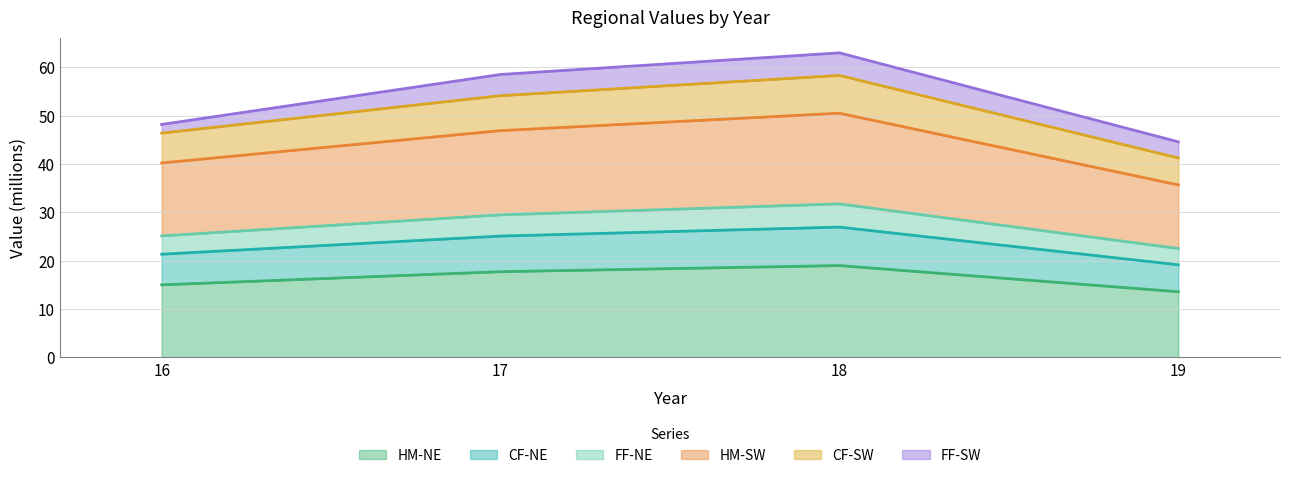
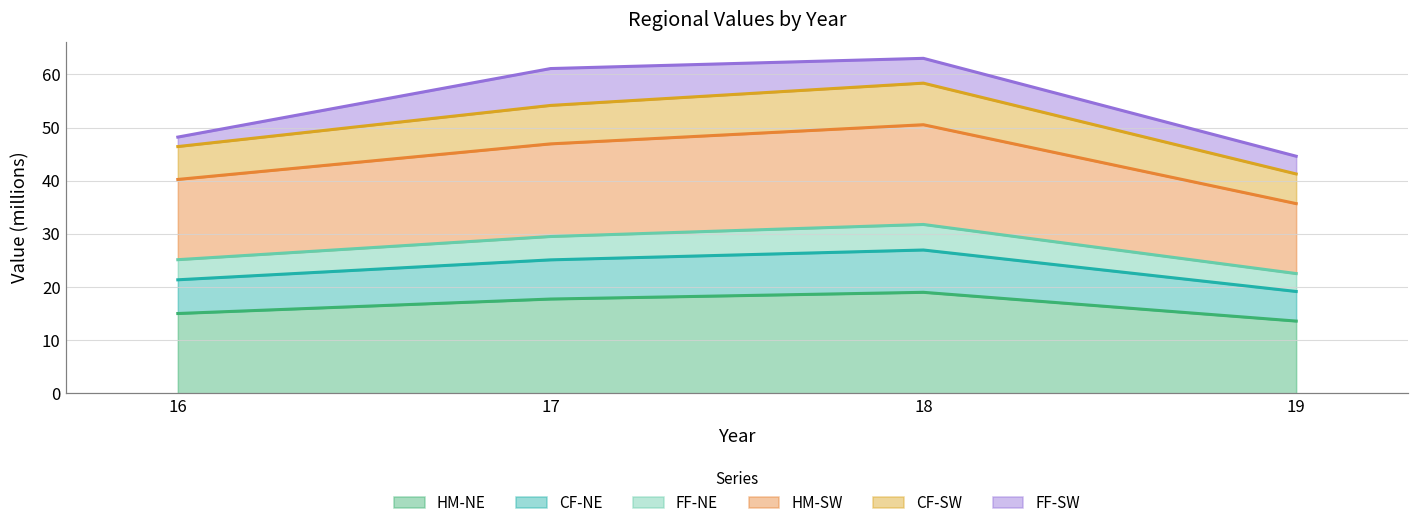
  {
    "FF-SW": {
      "16": 2,
-     "17": 4,
+     "17": 7,
      "18": 5,
      "19": 3
    }
  }
